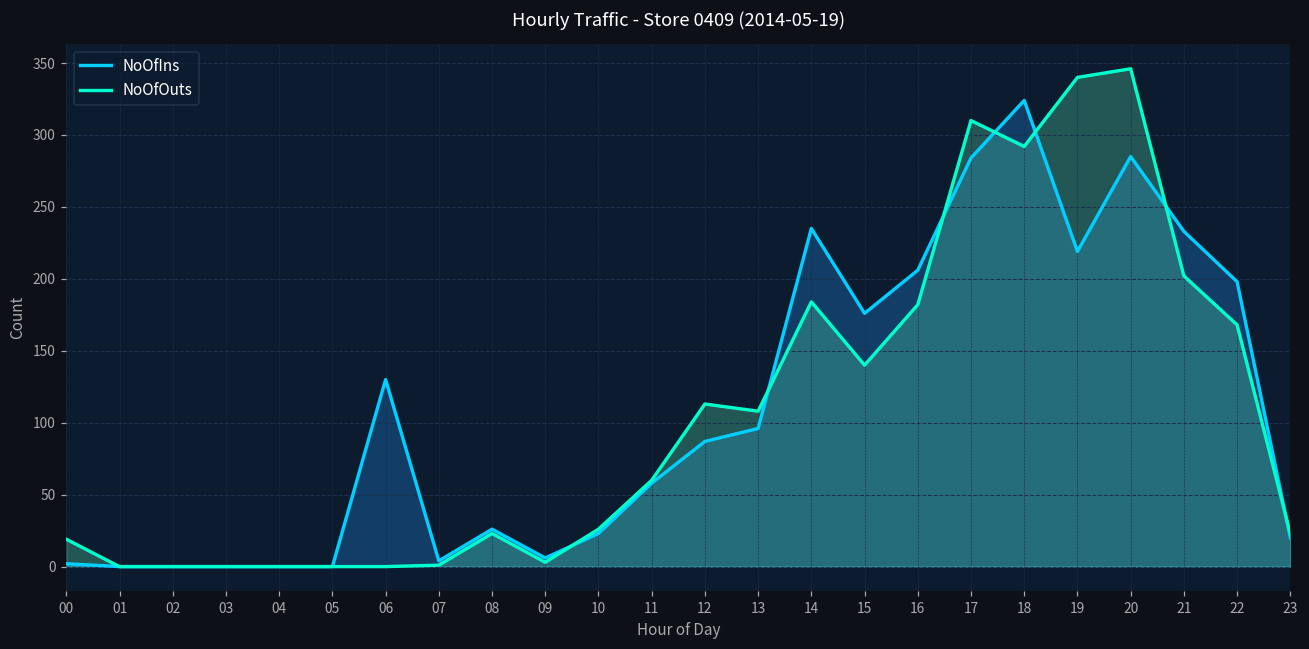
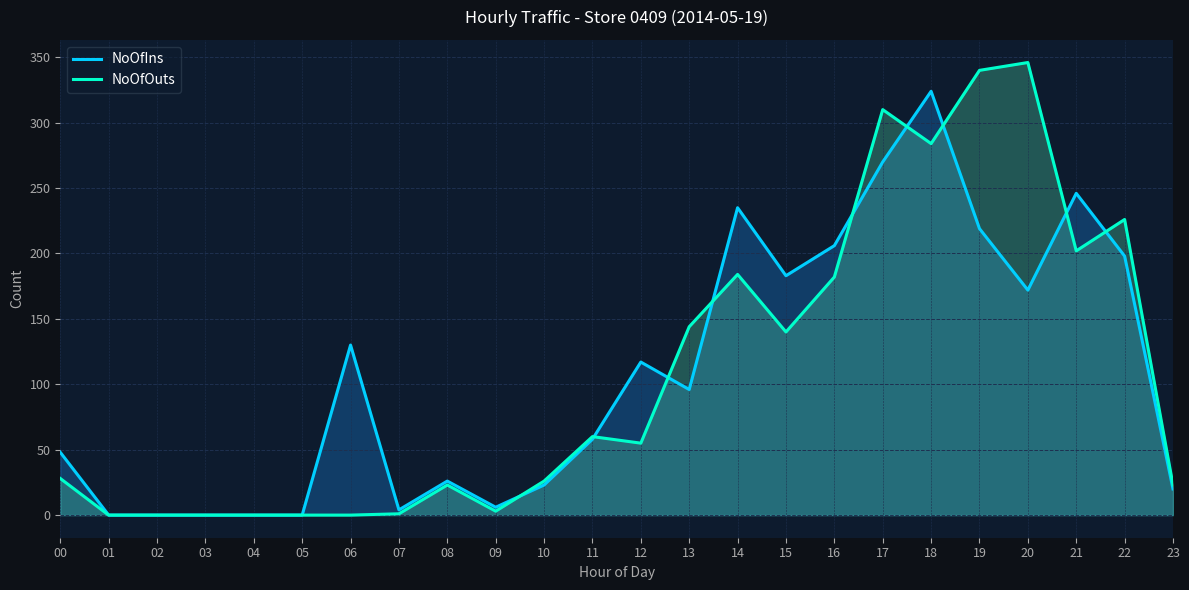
  {
    "NoOfIns": {
-     "00": 2,
+     "00": 48,
      "06": 130,
      "07": 4,
      "08": 26,
      "09": 6,
      "10": 23,
      "11": 58,
-     "12": 87,
+     "12": 117,
      "13": 96,
      "14": 235,
-     "15": 176,
+     "15": 183,
      "16": 206,
-     "17": 284,
+     "17": 270,
      "18": 324,
      "19": 219,
-     "20": 285,
-     "21": 233,
+     "20": 172,
+     "21": 246,
      "22": 198,
      "23": 20
    },
    "NoOfOuts": {
-     "00": 19,
+     "00": 28,
      "06": 0,
      "07": 1,
      "08": 23,
      "09": 3,
      "10": 26,
      "11": 60,
-     "12": 113,
-     "13": 108,
+     "12": 55,
+     "13": 144,
      "14": 184,
      "15": 140,
      "16": 182,
      "17": 310,
-     "18": 292,
+     "18": 284,
      "19": 340,
      "20": 346,
      "21": 202,
-     "22": 168,
+     "22": 226,
      "23": 23
    }
  }
